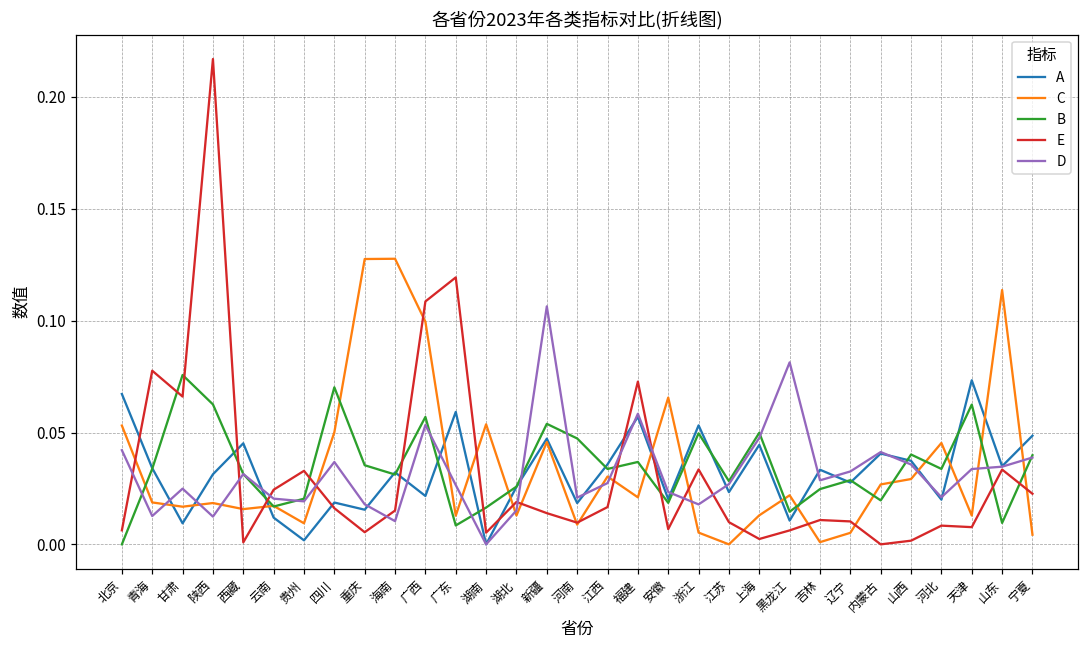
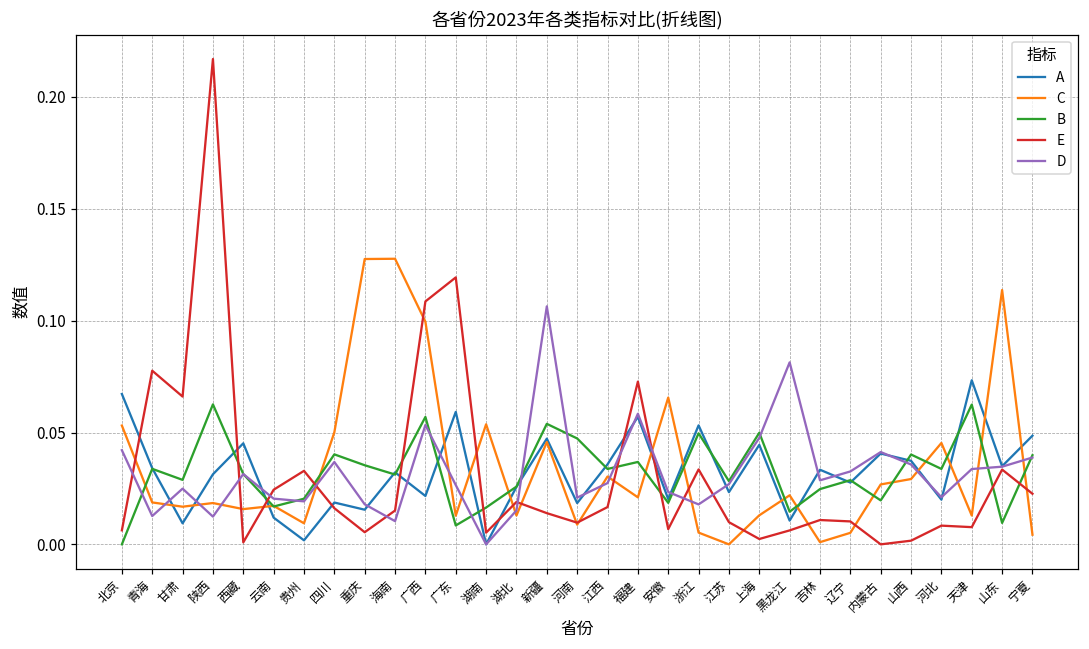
  {
    "A": {
      "北京": 0.067,
      "甘肃": 0.009,
      "陕西": 0.031,
      "西藏": 0.045,
      "云南": 0.012,
      "贵州": 0.002,
      "四川": 0.019,
      "重庆": 0.015,
      "广西": 0.022,
      "广东": 0.059,
      "新疆": 0.047,
      "河南": 0.018,
      "江西": 0.036,
      "福建": 0.057,
      "安徽": 0.020,
      "浙江": 0.053,
      "江苏": 0.023,
      "上海": 0.044,
      "黑龙江": 0.011,
      "吉林": 0.033,
      "山西": 0.037,
      "天津": 0.073,
      "宁夏": 0.049
    },
    "C": {
      "北京": 0.053,
      "青海": 0.019,
      "甘肃": 0.017,
      "陕西": 0.018,
      "西藏": 0.016,
      "贵州": 0.009,
      "四川": 0.050,
      "重庆": 0.128,
      "海南": 0.128,
      "广西": 0.100,
      "广东": 0.013,
      "湖南": 0.054,
      "湖北": 0.013,
      "新疆": 0.046,
      "江西": 0.030,
      "福建": 0.021,
      "安徽": 0.066,
      "浙江": 0.005,
      "江苏": 0.000,
      "上海": 0.013,
      "黑龙江": 0.022,
      "吉林": 0.001,
      "辽宁": 0.005,
      "内蒙古": 0.027,
      "山西": 0.029,
      "河北": 0.045,
      "天津": 0.013,
      "山东": 0.114,
      "宁夏": 0.004
    },
    "B": {
      "北京": 0.000,
-     "甘肃": 0.076,
+     "甘肃": 0.029,
      "陕西": 0.063,
-     "四川": 0.070,
+     "四川": 0.040,
      "重庆": 0.035,
      "广西": 0.057,
      "广东": 0.008,
      "湖南": 0.016,
      "新疆": 0.054,
      "河南": 0.047,
      "江西": 0.034,
      "福建": 0.037,
      "安徽": 0.019,
      "浙江": 0.050,
      "江苏": 0.028,
      "上海": 0.050,
      "黑龙江": 0.015,
      "吉林": 0.025,
      "内蒙古": 0.020,
      "山西": 0.040,
      "河北": 0.034,
      "天津": 0.062,
      "山东": 0.010
    },
    "E": {
      "北京": 0.006,
      "青海": 0.078,
      "甘肃": 0.066,
      "陕西": 0.217,
      "西藏": 0.001,
      "云南": 0.024,
      "贵州": 0.033,
      "四川": 0.016,
      "重庆": 0.005,
      "海南": 0.015,
      "广西": 0.109,
      "广东": 0.119,
      "湖南": 0.005,
      "湖北": 0.019,
      "新疆": 0.014,
      "江西": 0.017,
      "福建": 0.073,
      "安徽": 0.007,
      "浙江": 0.033,
      "江苏": 0.010,
      "上海": 0.002,
      "黑龙江": 0.006,
      "吉林": 0.011,
      "辽宁": 0.010,
      "内蒙古": 0.000,
      "山西": 0.002,
      "河北": 0.008,
      "天津": 0.008,
      "山东": 0.033,
      "宁夏": 0.023
    },
    "D": {
      "北京": 0.042,
      "青海": 0.013,
      "甘肃": 0.025,
      "陕西": 0.012,
      "云南": 0.020,
      "四川": 0.037,
      "重庆": 0.018,
      "海南": 0.010,
      "广西": 0.053,
      "广东": 0.027,
      "湖北": 0.015,
      "新疆": 0.106,
      "河南": 0.021,
      "江西": 0.027,
      "福建": 0.058,
      "安徽": 0.023,
      "浙江": 0.018,
      "江苏": 0.027,
      "上海": 0.048,
      "黑龙江": 0.081,
      "吉林": 0.029,
      "辽宁": 0.033,
      "山西": 0.036,
      "天津": 0.034
    }
  }
